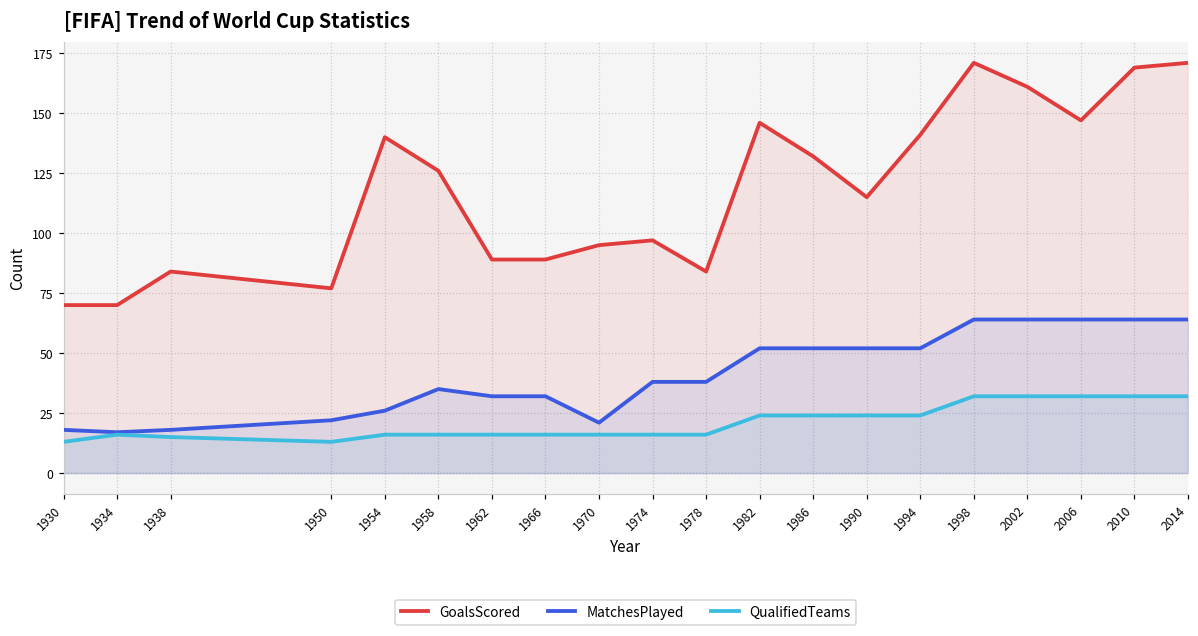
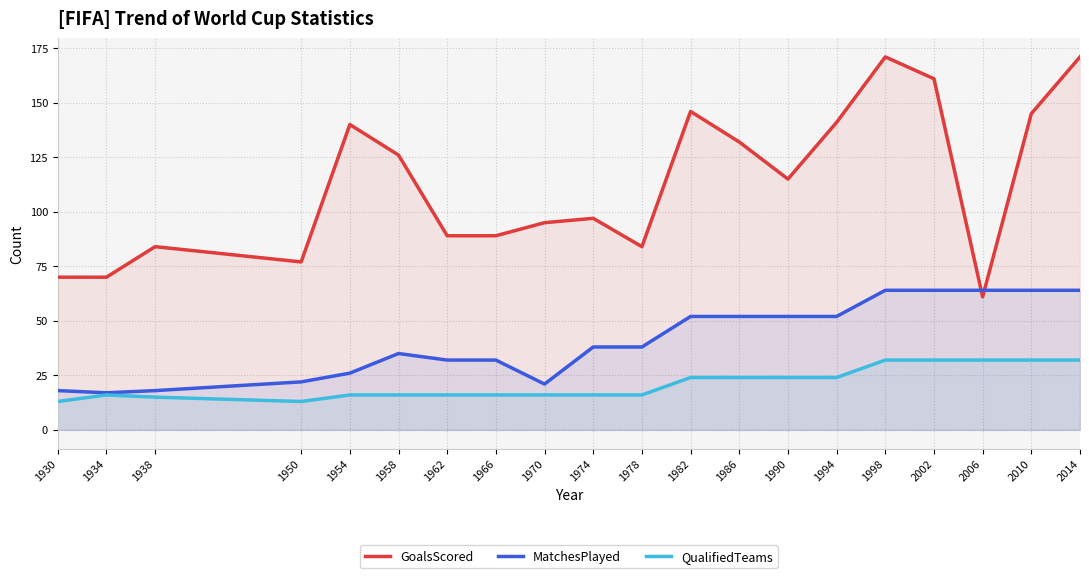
  {
    "GoalsScored": {
      "1930": 70,
      "1934": 70,
      "1938": 84,
      "1950": 77,
      "1954": 140,
      "1958": 126,
      "1962": 89,
      "1966": 89,
      "1970": 95,
      "1974": 97,
      "1978": 84,
      "1982": 146,
      "1986": 132,
      "1990": 115,
      "1994": 141,
      "1998": 171,
      "2002": 161,
-     "2006": 147,
-     "2010": 169,
+     "2006": 61,
+     "2010": 145,
      "2014": 171
    },
    "MatchesPlayed": {
      "1930": 18,
      "1938": 18,
      "1950": 22,
      "1954": 26,
      "1958": 35,
      "1962": 32,
      "1966": 32,
      "1970": 21,
      "1974": 38,
      "1978": 38,
      "1982": 52,
      "1986": 52,
      "1990": 52,
      "1994": 52,
      "1998": 64,
      "2002": 64,
      "2006": 64,
      "2010": 64,
      "2014": 64
    },
    "QualifiedTeams": {
      "1930": 13,
      "1938": 15,
      "1950": 13,
      "1954": 16,
      "1958": 16,
      "1962": 16,
      "1966": 16,
      "1970": 16,
      "1974": 16,
      "1978": 16,
      "1982": 24,
      "1986": 24,
      "1990": 24,
      "1994": 24,
      "1998": 32,
      "2002": 32,
      "2006": 32,
      "2010": 32,
      "2014": 32
    }
  }
